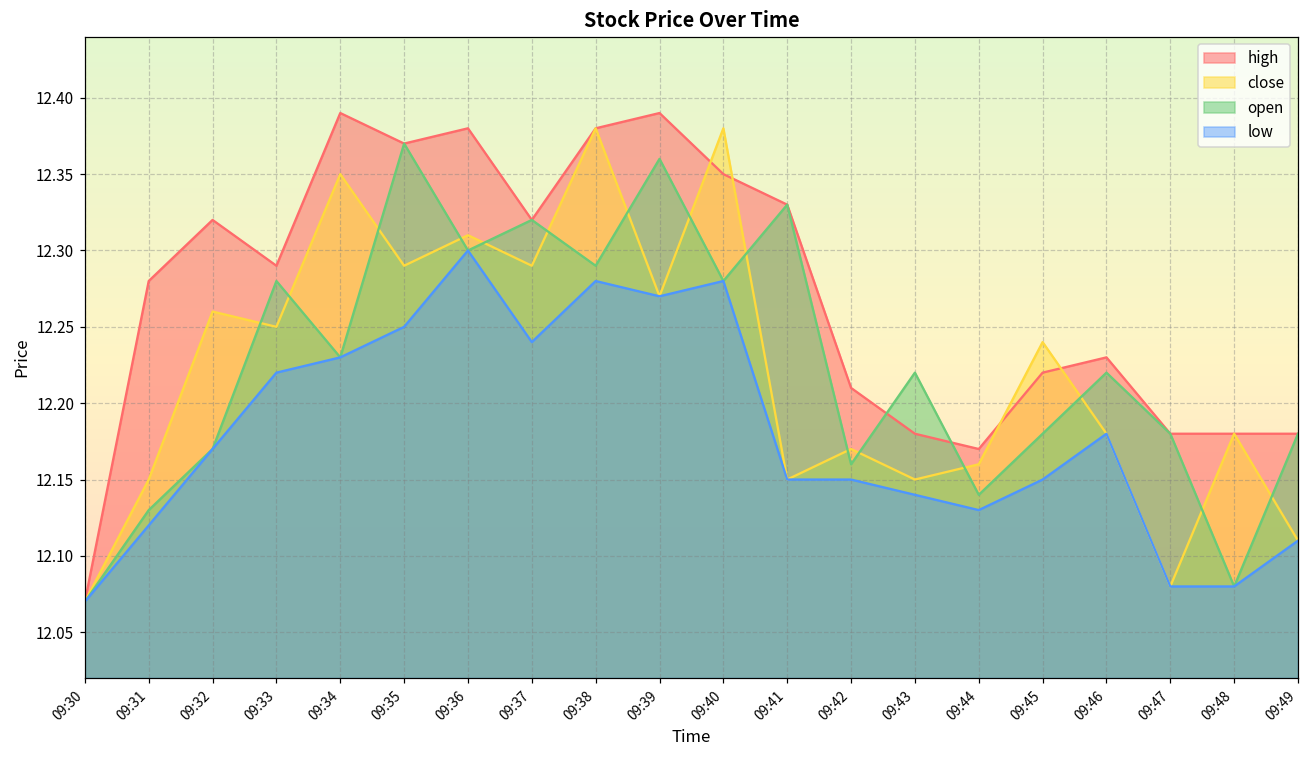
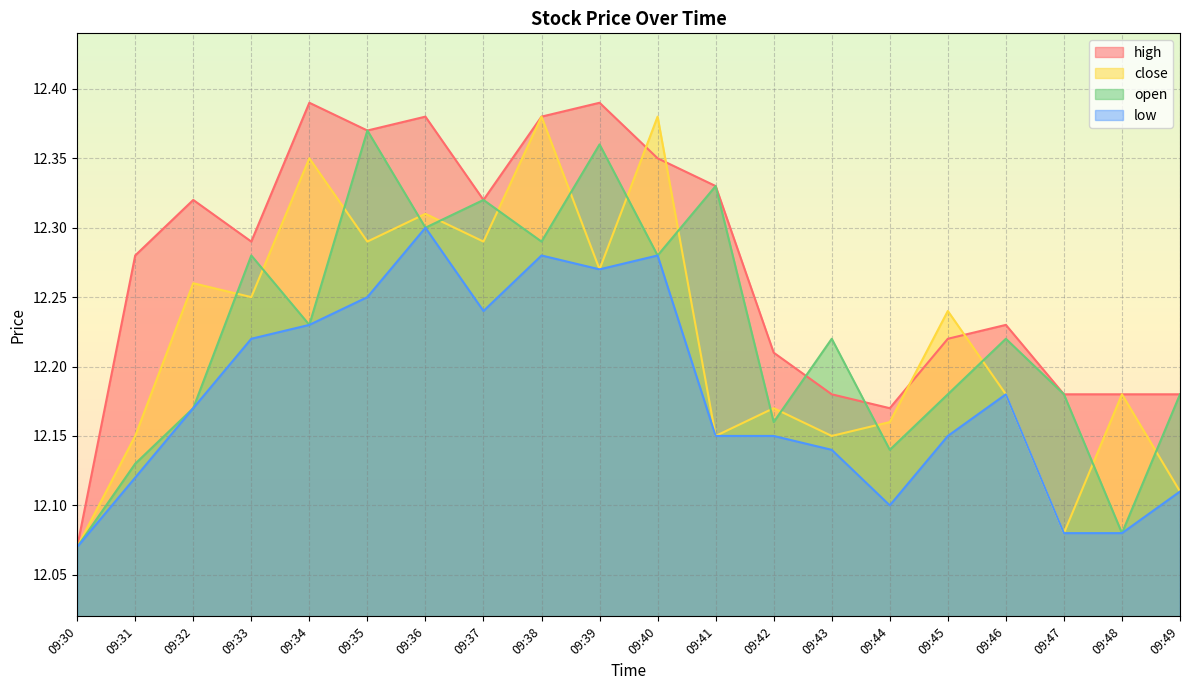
  {
    "high": {
      "09:31": 12.28,
      "09:32": 12.32,
      "09:33": 12.29,
      "09:34": 12.39,
      "09:36": 12.38,
      "09:39": 12.39,
      "09:40": 12.35,
      "09:42": 12.21,
      "09:43": 12.18,
      "09:44": 12.17,
      "09:45": 12.22,
      "09:46": 12.23
    },
    "close": {
      "09:31": 12.15,
      "09:32": 12.26,
      "09:33": 12.25,
      "09:34": 12.35,
      "09:35": 12.29,
      "09:36": 12.31,
      "09:37": 12.29,
      "09:40": 12.38,
      "09:42": 12.17,
      "09:43": 12.15,
      "09:44": 12.16,
      "09:45": 12.24
    },
    "open": {
      "09:31": 12.13,
      "09:33": 12.28,
      "09:38": 12.29,
      "09:39": 12.36,
      "09:42": 12.16,
      "09:43": 12.22,
      "09:44": 12.14,
      "09:45": 12.18,
      "09:46": 12.22
    },
    "low": {
      "09:31": 12.12,
      "09:33": 12.22,
      "09:35": 12.25,
      "09:37": 12.24,
      "09:38": 12.28,
      "09:42": 12.15,
      "09:43": 12.14,
-     "09:44": 12.13,
+     "09:44": 12.10,
      "09:45": 12.15
    }
  }
